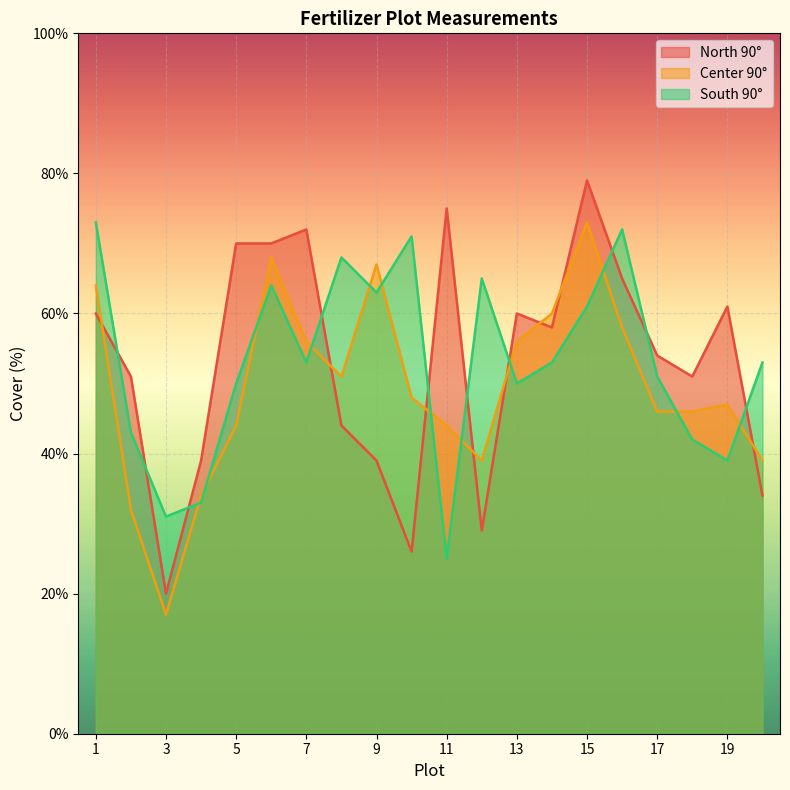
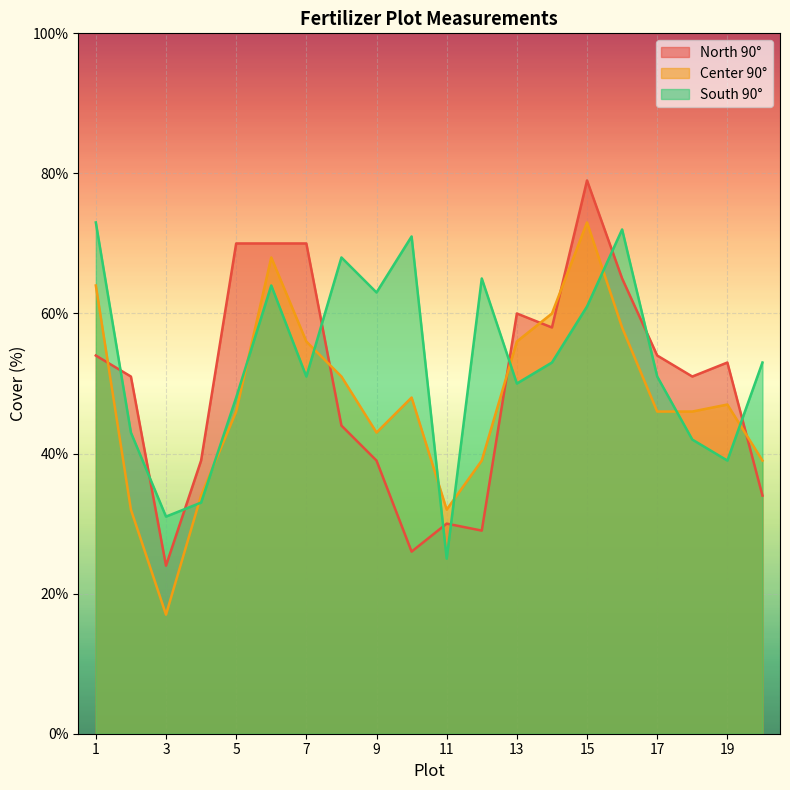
  {
    "North 90°": {
-     "1": "60%",
-     "3": "20%",
+     "1": "54%",
+     "3": "24%",
      "5": "70%",
-     "7": "72%",
+     "7": "70%",
      "9": "39%",
-     "11": "75%",
+     "11": "30%",
      "13": "60%",
      "15": "79%",
      "17": "54%",
-     "19": "61%"
+     "19": "53%"
    },
    "Center 90°": {
      "1": "64%",
      "3": "17%",
-     "5": "44%",
+     "5": "46%",
      "7": "56%",
-     "9": "67%",
-     "11": "44%",
+     "9": "43%",
+     "11": "32%",
      "13": "56%",
      "15": "73%",
      "17": "46%",
      "19": "47%"
    },
    "South 90°": {
      "1": "73%",
      "3": "31%",
-     "5": "50%",
-     "7": "53%",
+     "5": "48%",
+     "7": "51%",
      "9": "63%",
      "11": "25%",
      "13": "50%",
      "15": "61%",
      "17": "51%",
      "19": "39%"
    }
  }
